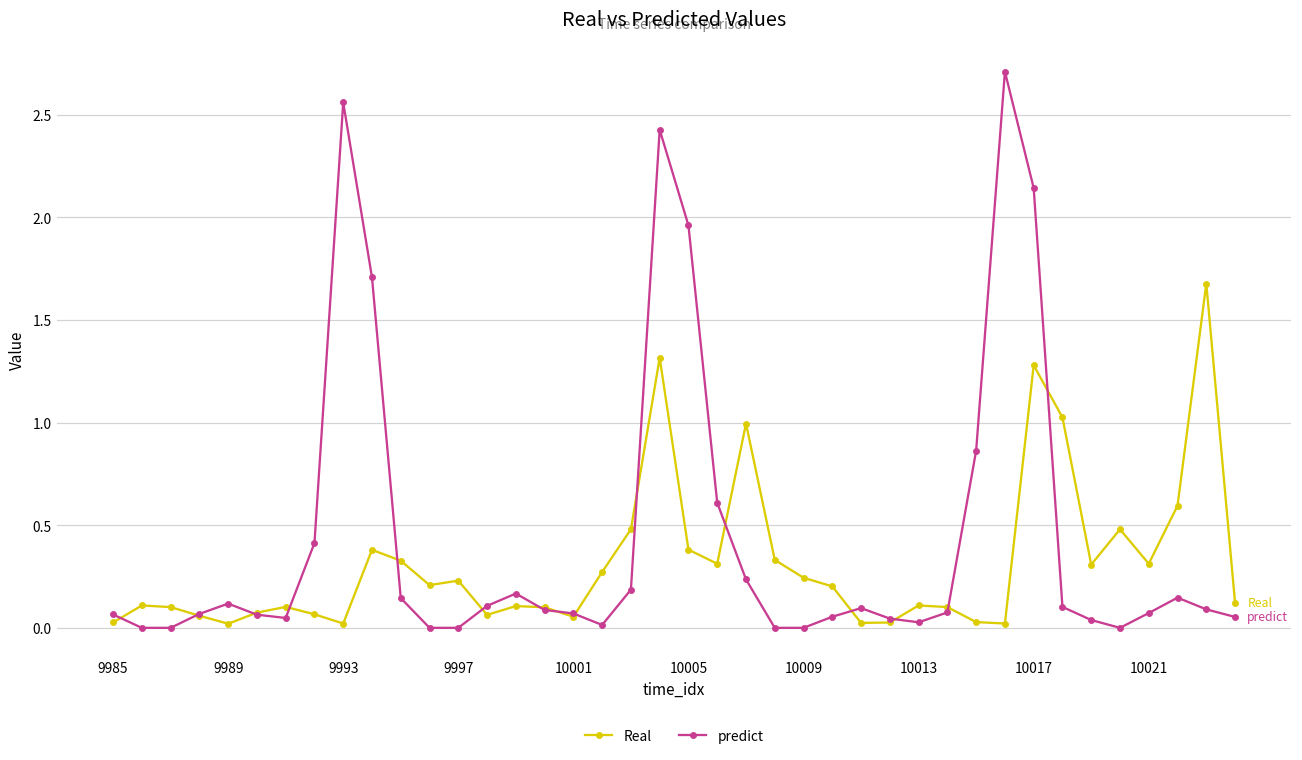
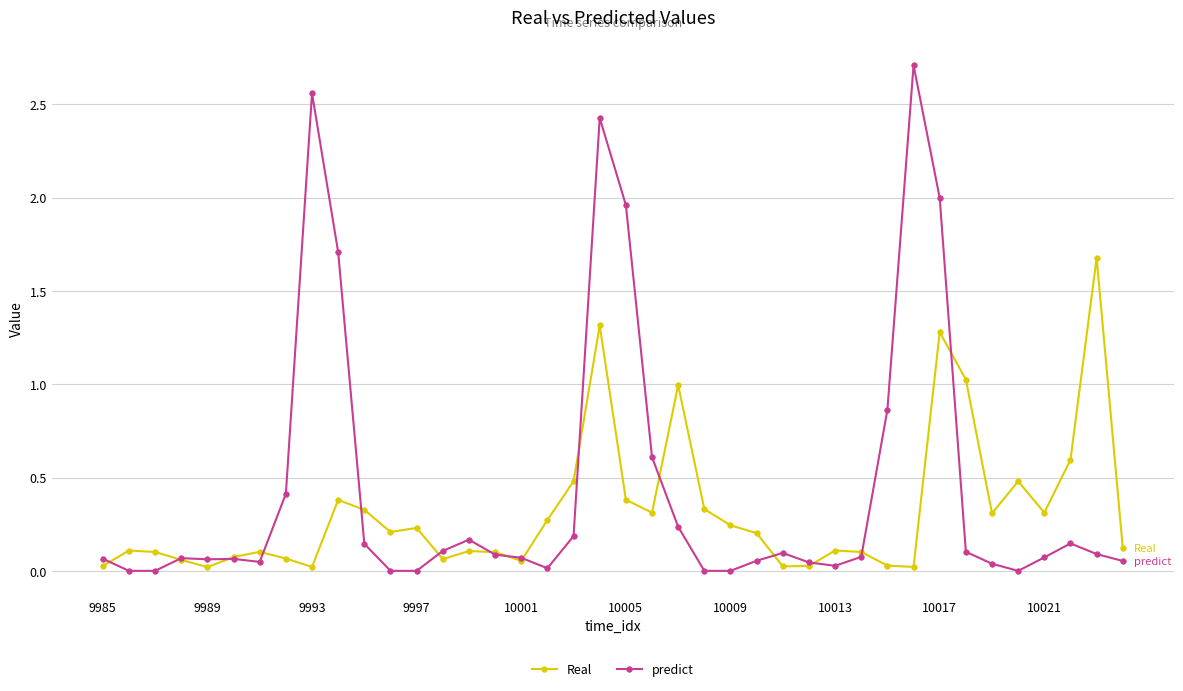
  {
    "Real": {
      "9985": 0.03,
      "9989": 0.02,
      "9993": 0.02,
      "9997": 0.23,
      "10001": 0.05,
      "10005": 0.38,
      "10009": 0.24,
      "10013": 0.11,
      "10017": 1.28,
      "10021": 0.31
    },
    "predict": {
      "9985": 0.07,
-     "9989": 0.12,
+     "9989": 0.06,
      "9993": 2.56,
      "9997": 0.00,
      "10001": 0.07,
      "10005": 1.96,
      "10009": 0.00,
      "10013": 0.03,
-     "10017": 2.14,
+     "10017": 2.00,
      "10021": 0.07
    }
  }
